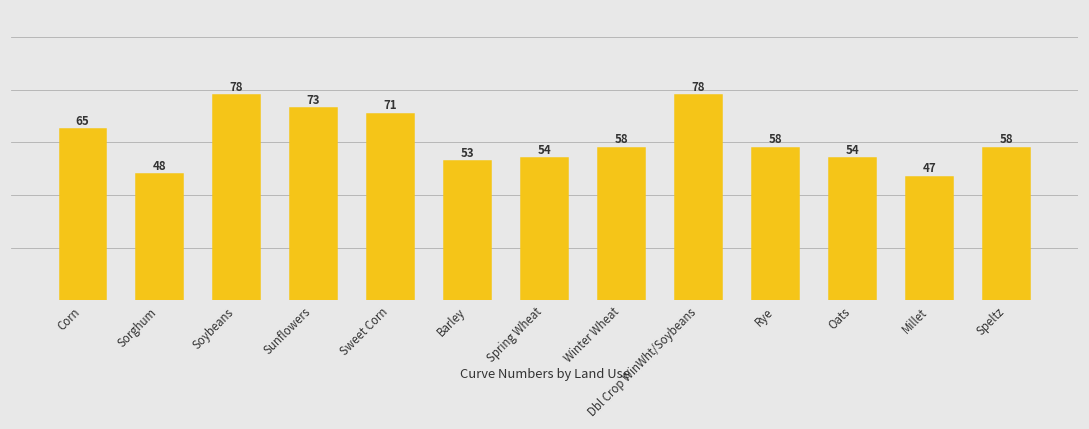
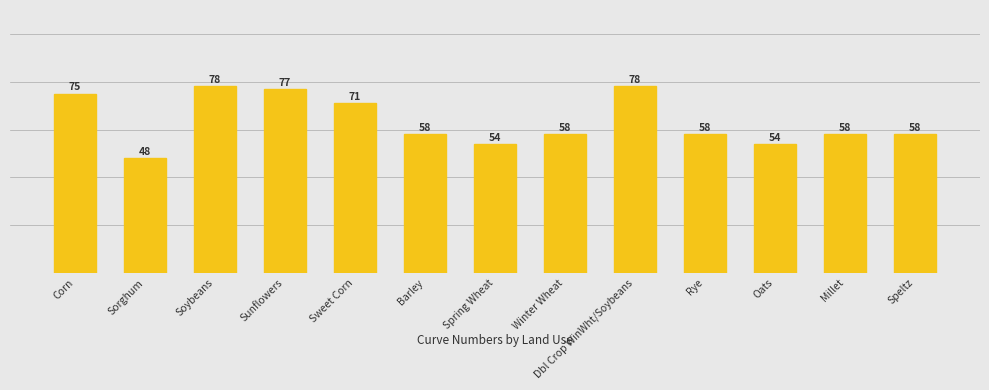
  {
-   "Corn": 65,
+   "Corn": 75,
    "Sorghum": 48,
    "Soybeans": 78,
-   "Sunflowers": 73,
+   "Sunflowers": 77,
    "Sweet Corn": 71,
-   "Barley": 53,
+   "Barley": 58,
    "Spring Wheat": 54,
    "Winter Wheat": 58,
    "Dbl Crop WinWht/Soybeans": 78,
    "Rye": 58,
    "Oats": 54,
-   "Millet": 47,
+   "Millet": 58,
    "Speltz": 58
  }
